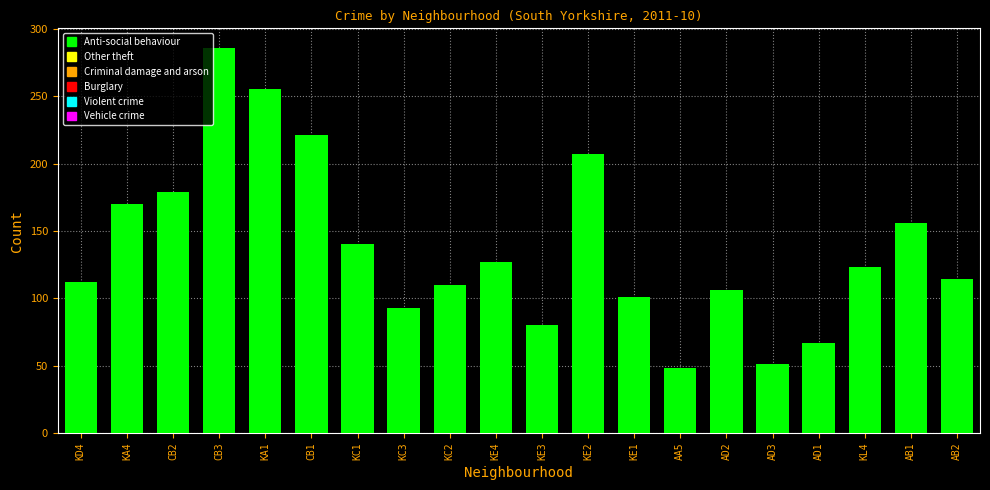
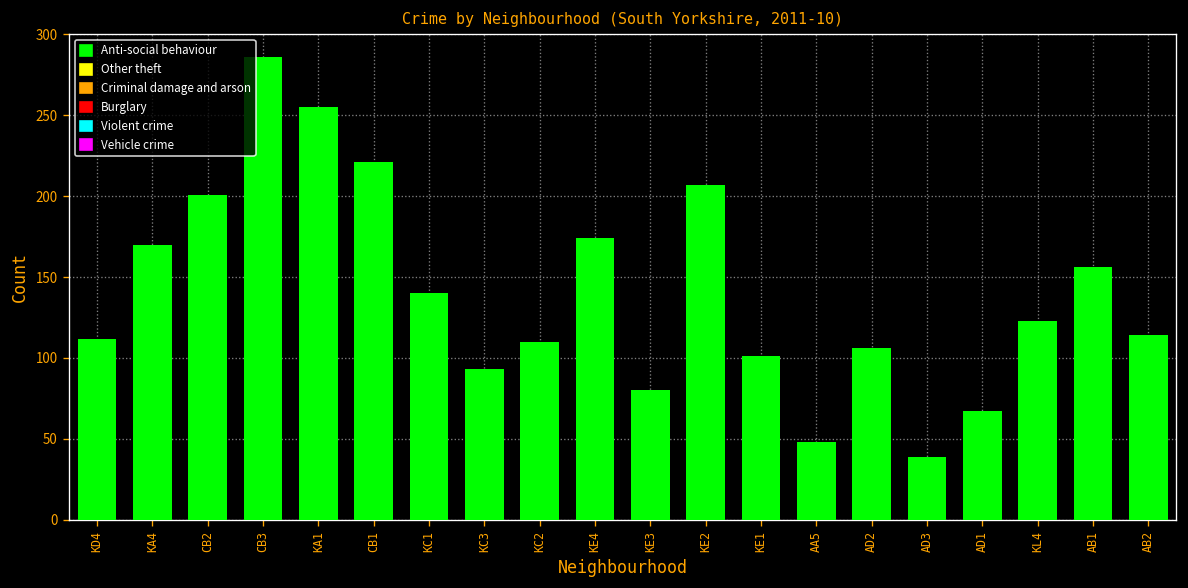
  {
    "Anti-social behaviour": {
      "KD4": 112,
      "KA4": 170,
-     "CB2": 179,
+     "CB2": 201,
      "CB3": 286,
      "KA1": 255,
      "CB1": 221,
      "KC1": 140,
      "KC3": 93,
      "KC2": 110,
-     "KE4": 127,
+     "KE4": 174,
      "KE3": 80,
      "KE2": 207,
      "KE1": 101,
      "AA5": 48,
      "AD2": 106,
-     "AD3": 51,
+     "AD3": 39,
      "AD1": 67,
      "KL4": 123,
      "AB1": 156,
      "AB2": 114
    }
  }
